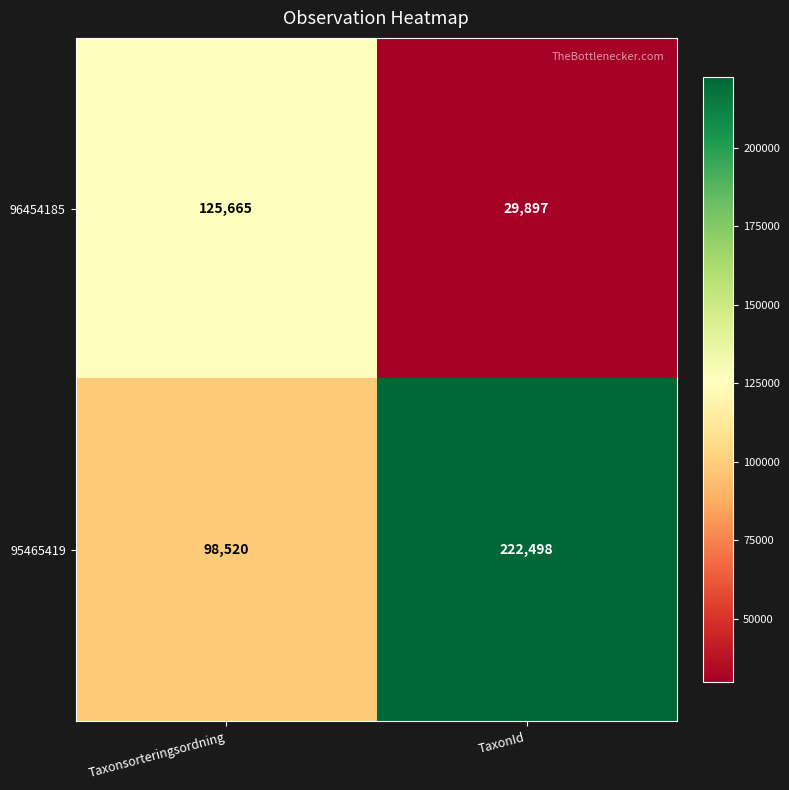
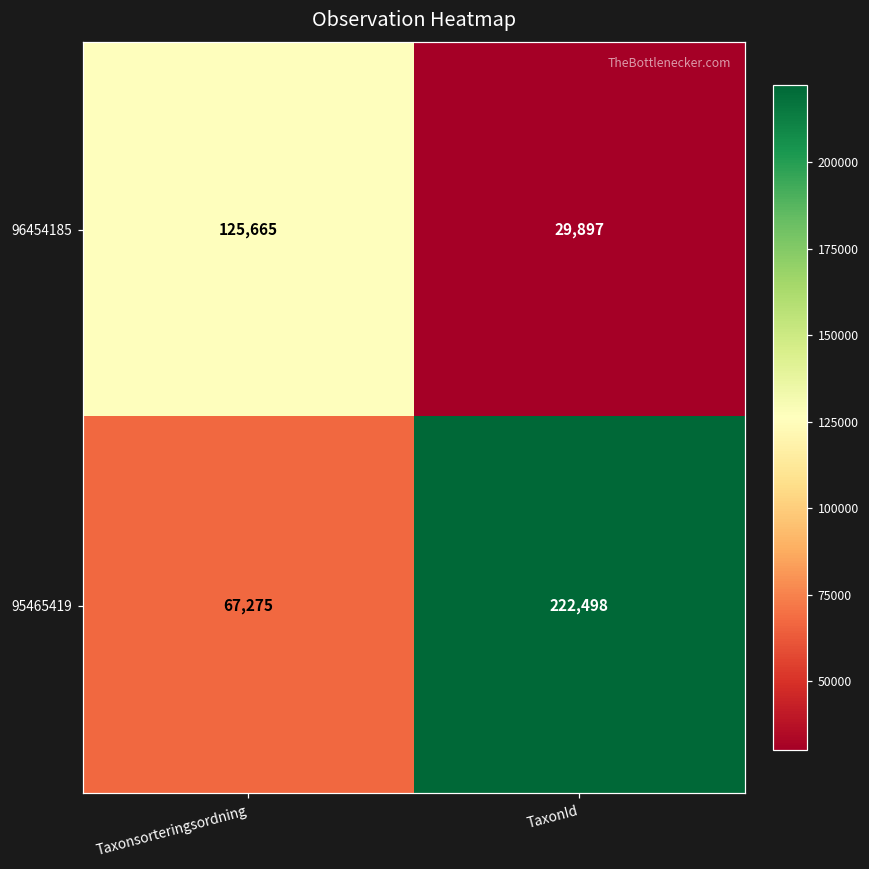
  {
    "96454185": {
      "Taxonsorteringsordning": "125,665"
    },
    "95465419": {
-     "Taxonsorteringsordning": "98,520",
+     "Taxonsorteringsordning": "67,275",
      "TaxonId": "222,498"
    }
  }
